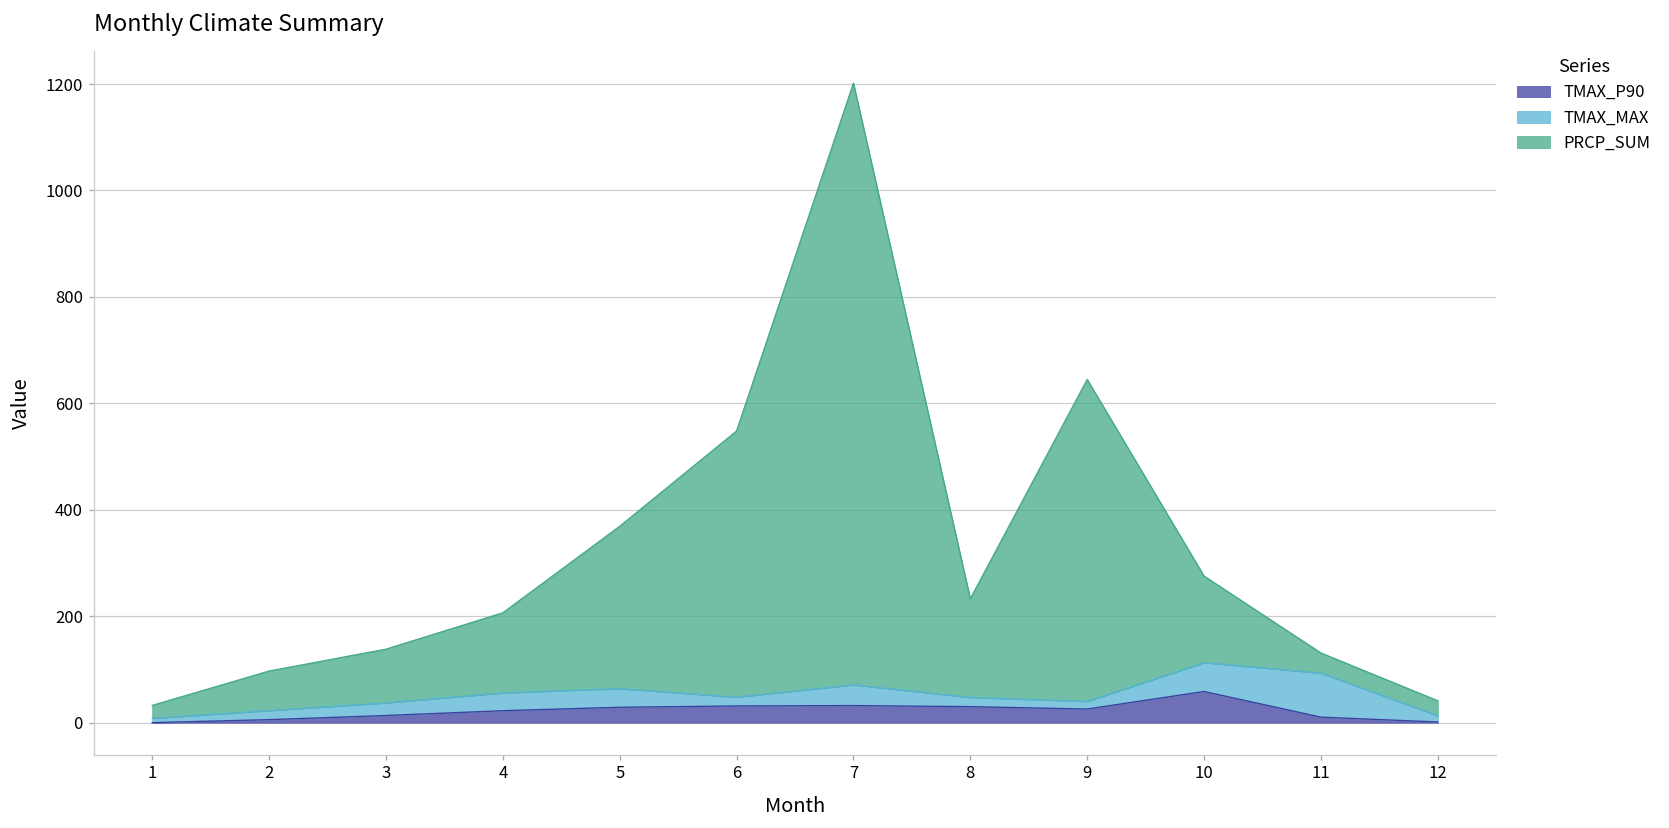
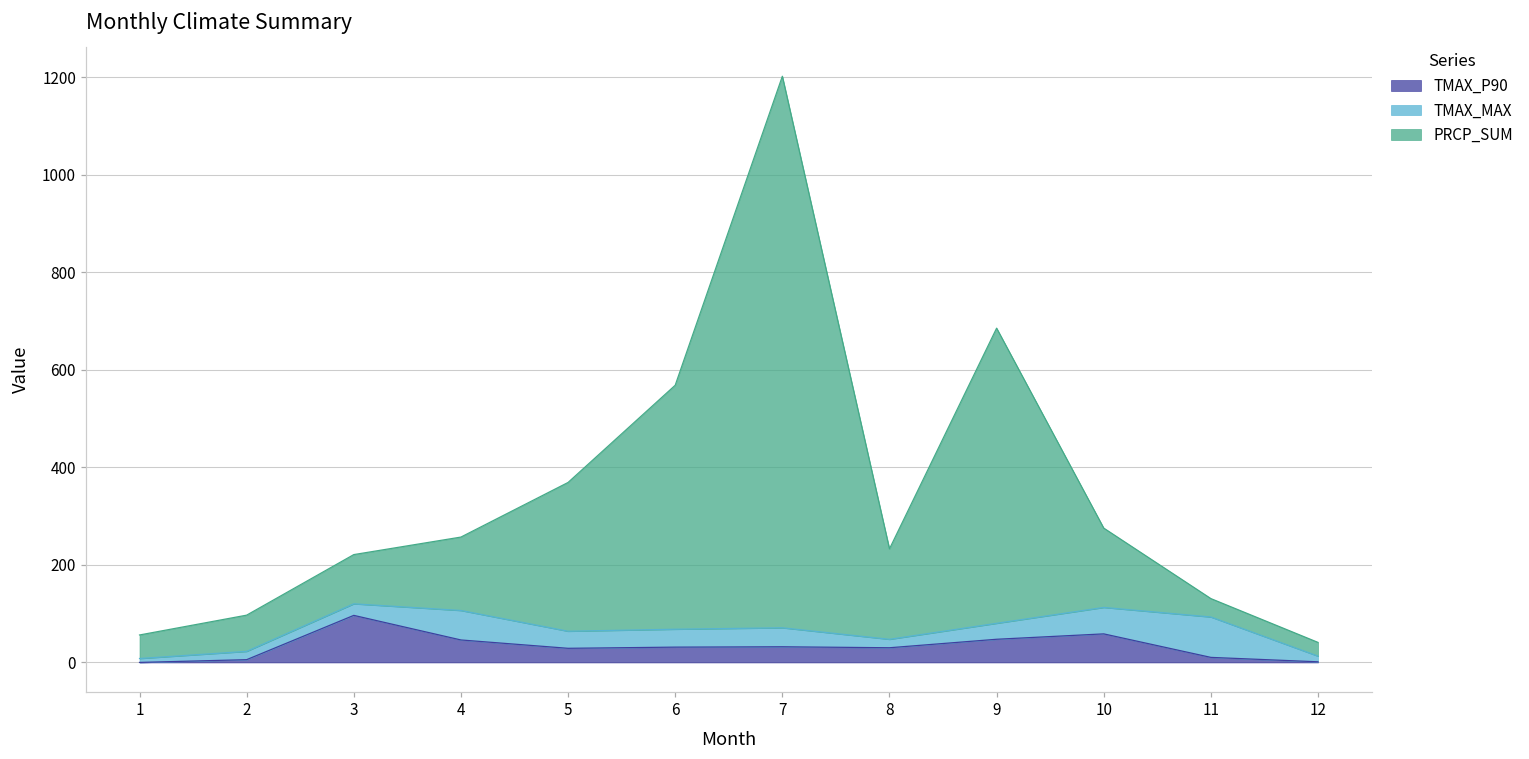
  {
    "TMAX_P90": {
      "1": 0,
      "2": 10,
-     "3": 10,
-     "4": 20,
+     "3": 100,
+     "4": 50,
      "5": 30,
      "6": 30,
      "7": 30,
      "8": 30,
-     "9": 30,
+     "9": 50,
      "10": 60,
      "11": 10,
      "12": 0
    },
    "TMAX_MAX": {
      "1": 10,
      "2": 20,
      "3": 20,
-     "4": 30,
+     "4": 60,
      "5": 40,
-     "6": 20,
+     "6": 40,
      "7": 40,
      "8": 20,
-     "9": 10,
+     "9": 30,
      "10": 50,
      "11": 80,
      "12": 10
    },
    "PRCP_SUM": {
-     "1": 20,
+     "1": 50,
      "2": 70,
      "3": 100,
      "4": 150,
      "5": 300,
      "6": 500,
      "7": 1130,
      "8": 190,
      "9": 610,
      "10": 160,
      "11": 40,
      "12": 30
    }
  }
